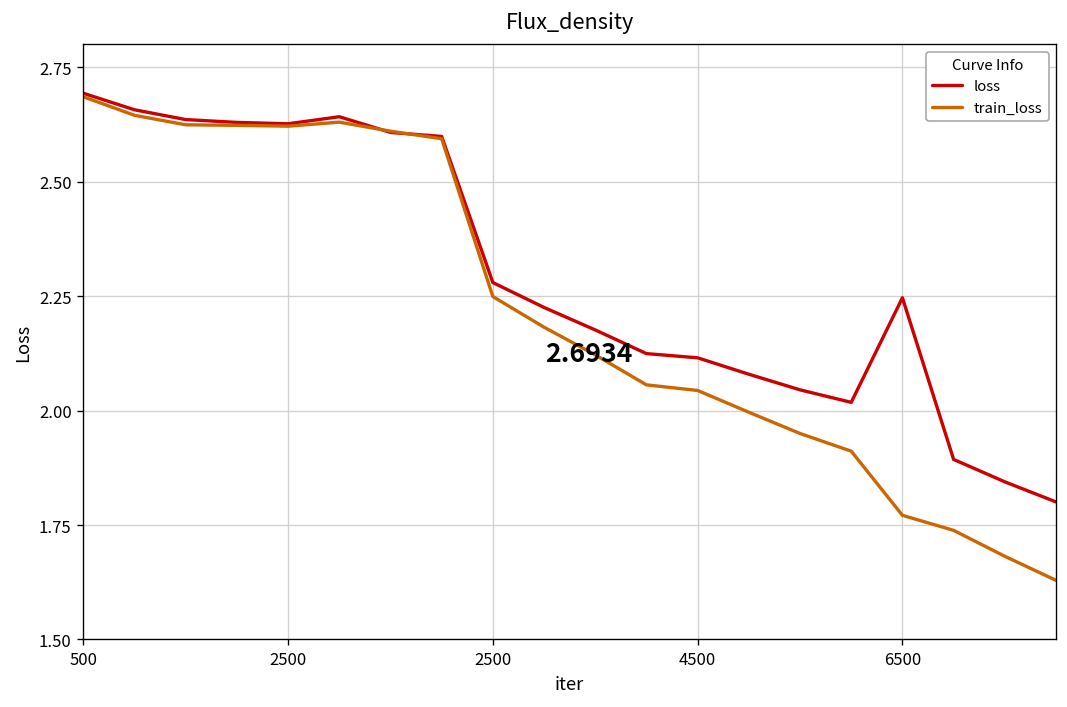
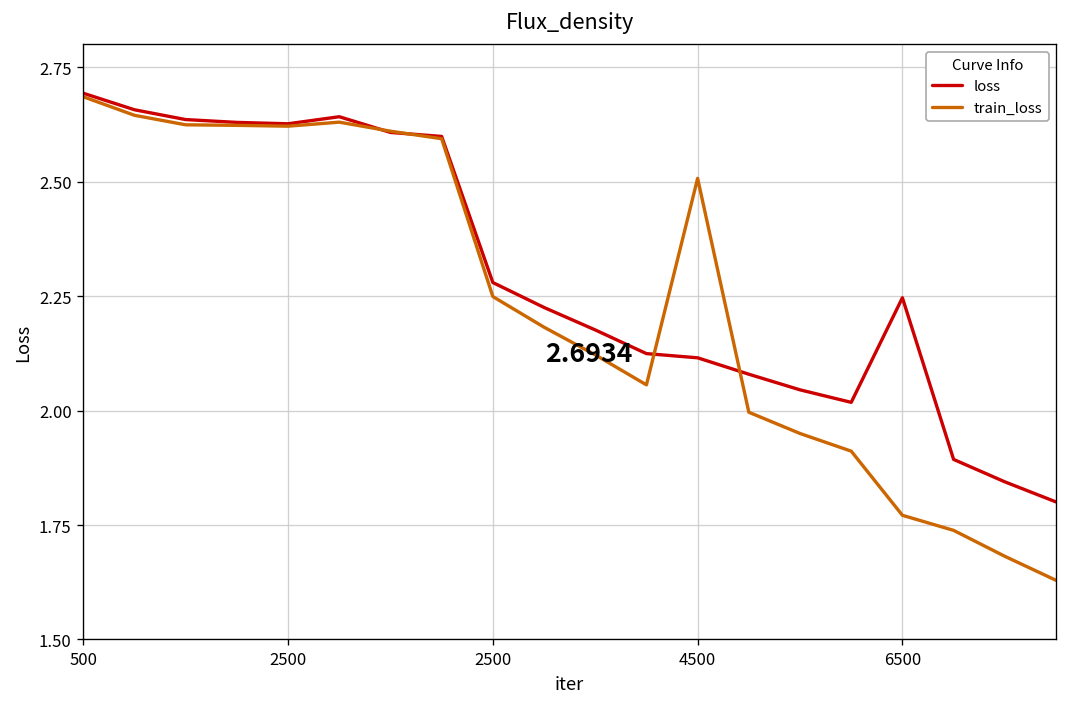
  {
    "loss": {
      "500": 2.69,
      "4500": 2.12,
      "6500": 2.25
    },
    "train_loss": {
      "500": 2.69,
-     "4500": 2.04,
+     "4500": 2.51,
      "6500": 1.77
    }
  }
